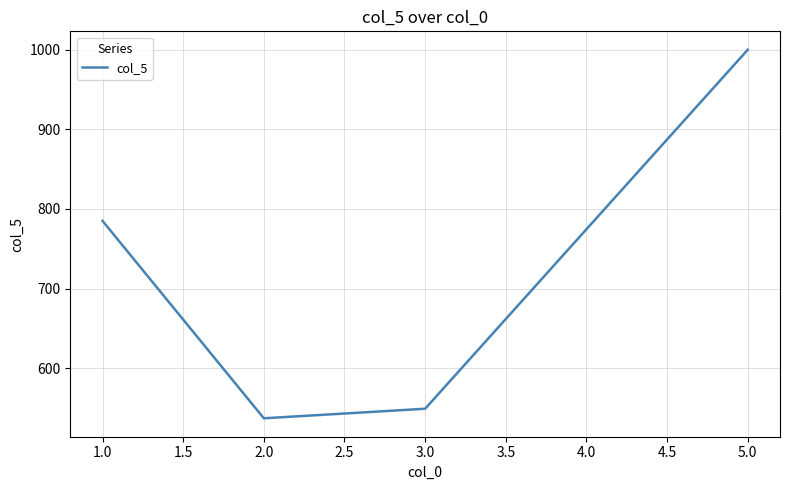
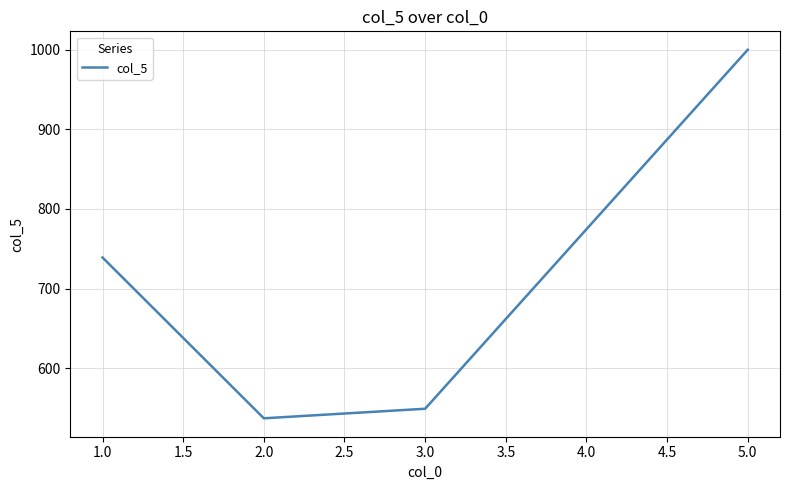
  {
-   "1.0": 790,
+   "1.0": 740,
    "2.0": 540,
    "3.0": 550,
    "5.0": 1000
  }
